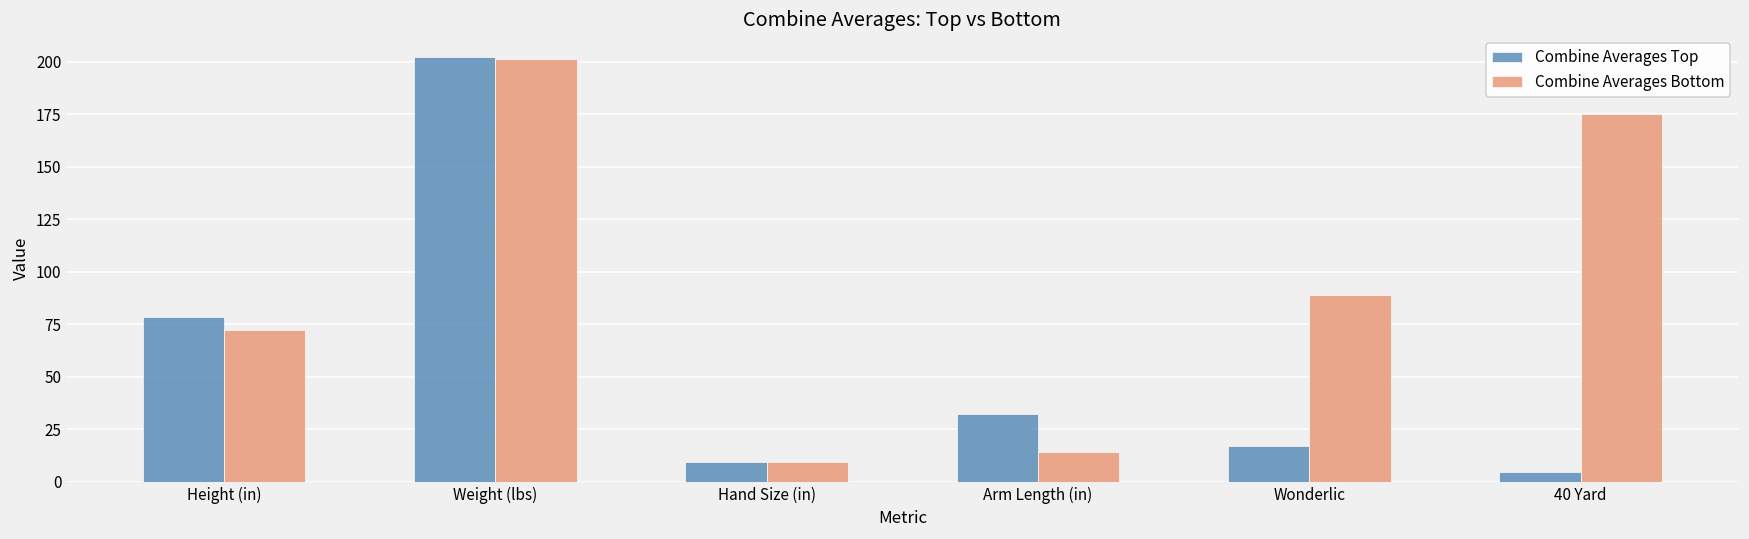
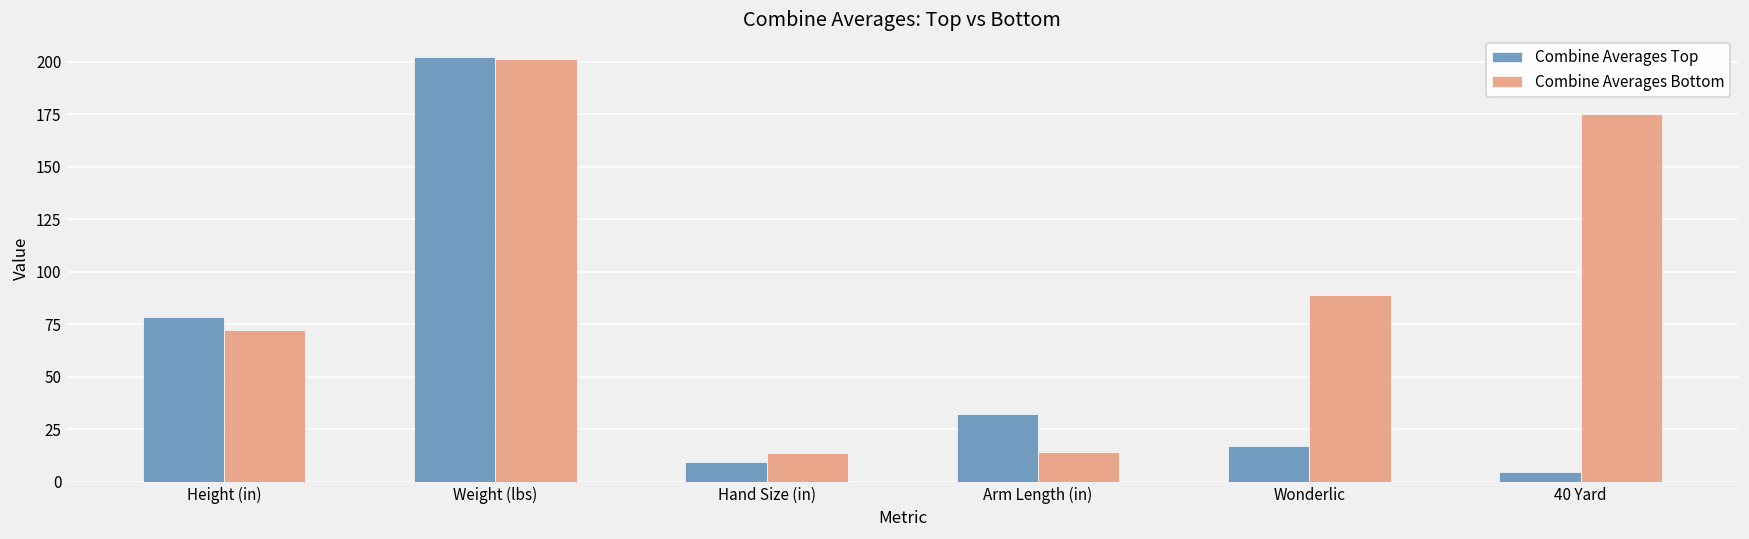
  {
    "Combine Averages Top": {
      "Height (in)": 78,
      "Weight (lbs)": 202,
      "Hand Size (in)": 9,
      "Arm Length (in)": 32,
      "Wonderlic": 17,
      "40 Yard": 4
    },
    "Combine Averages Bottom": {
      "Height (in)": 72,
      "Weight (lbs)": 201,
-     "Hand Size (in)": 9,
+     "Hand Size (in)": 14,
      "Arm Length (in)": 14,
      "Wonderlic": 89,
      "40 Yard": 175
    }
  }
